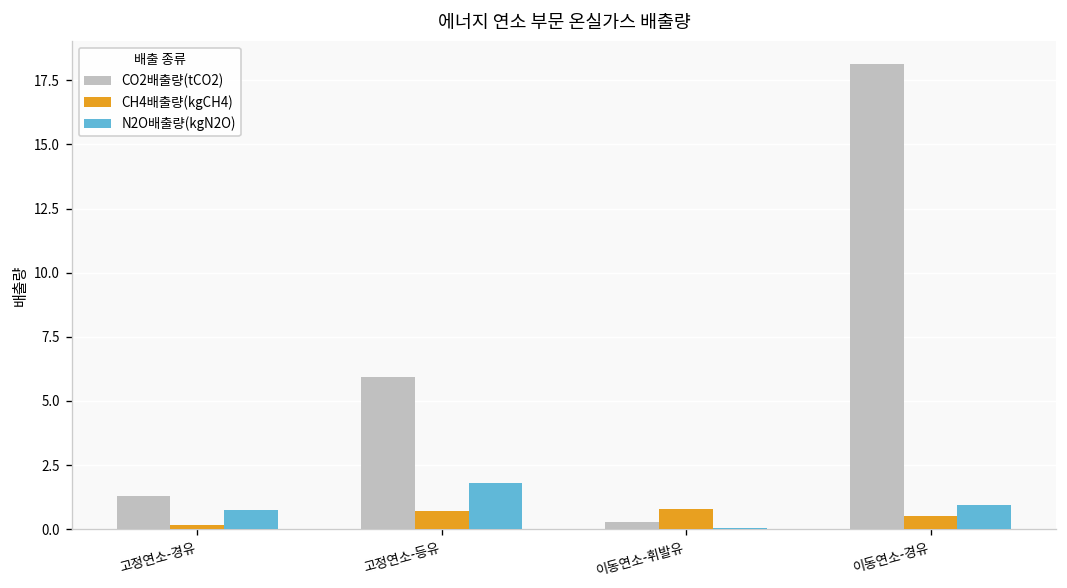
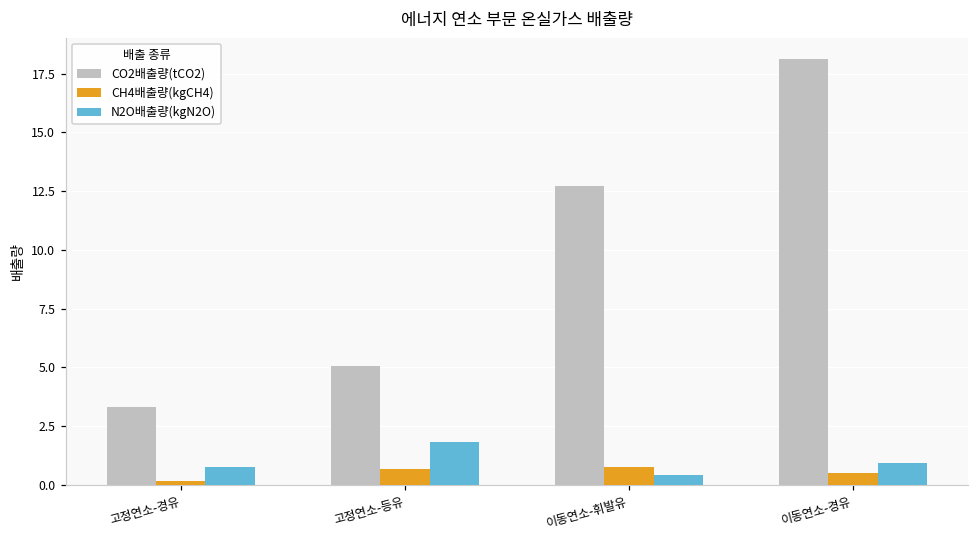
  {
    "CO2배출량(tCO2)": {
-     "고정연소-경유": 1.3,
-     "고정연소-등유": 6.0,
-     "이동연소-휘발유": 0.3,
+     "고정연소-경유": 3.3,
+     "고정연소-등유": 5.1,
+     "이동연소-휘발유": 12.7,
      "이동연소-경유": 18.1
    },
    "CH4배출량(kgCH4)": {
      "고정연소-경유": 0.2,
      "고정연소-등유": 0.7,
      "이동연소-휘발유": 0.8,
      "이동연소-경유": 0.5
    },
    "N2O배출량(kgN2O)": {
      "고정연소-경유": 0.8,
      "고정연소-등유": 1.8,
-     "이동연소-휘발유": 0.0,
+     "이동연소-휘발유": 0.4,
      "이동연소-경유": 1.0
    }
  }
